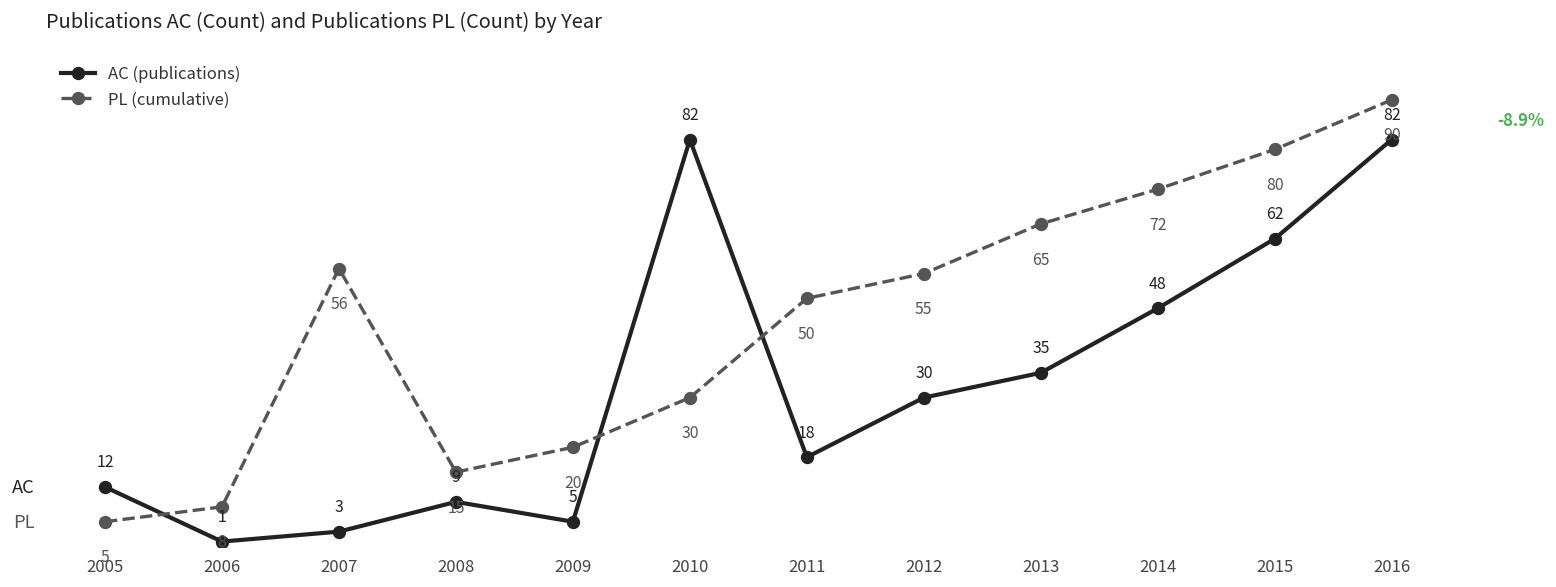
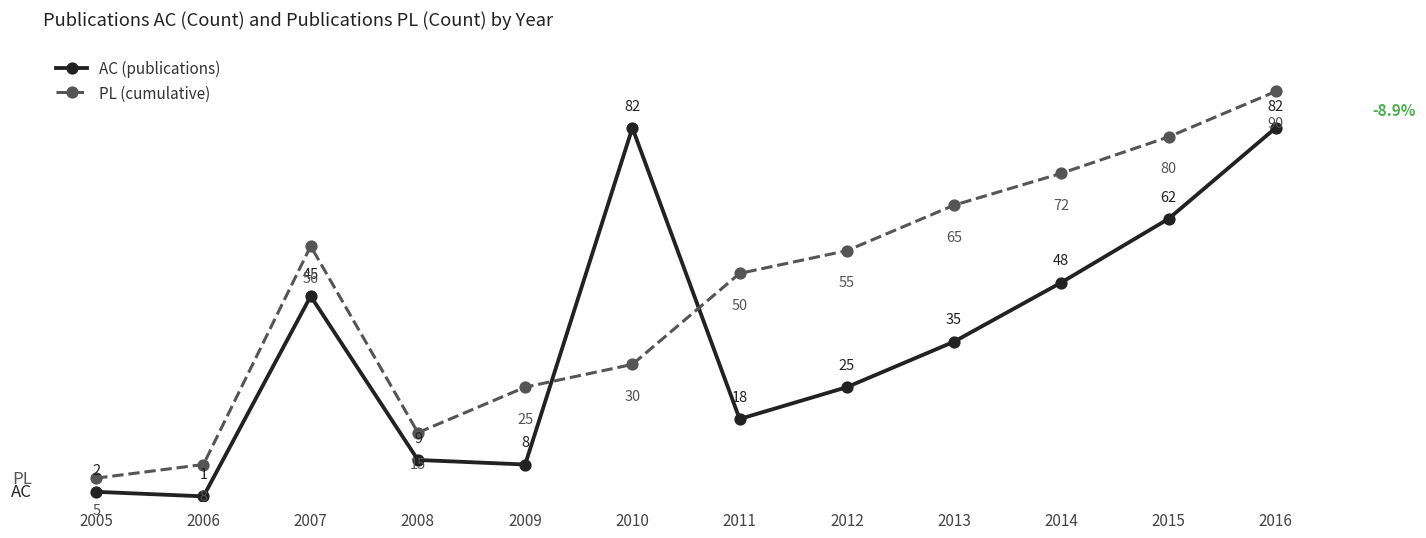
  {
    "AC (publications)": {
-     "2005": 12,
+     "2005": 2,
      "2006": 1,
-     "2007": 3,
-     "2009": 5,
+     "2007": 45,
+     "2009": 8,
      "2010": 82,
      "2011": 18,
-     "2012": 30,
+     "2012": 25,
      "2013": 35,
      "2014": 48,
      "2015": 62,
      "2016": 82
    },
    "PL (cumulative)": {
      "2005": 5,
-     "2009": 20,
+     "2009": 25,
      "2010": 30,
      "2011": 50,
      "2012": 55,
      "2013": 65,
      "2014": 72,
      "2015": 80
    }
  }
